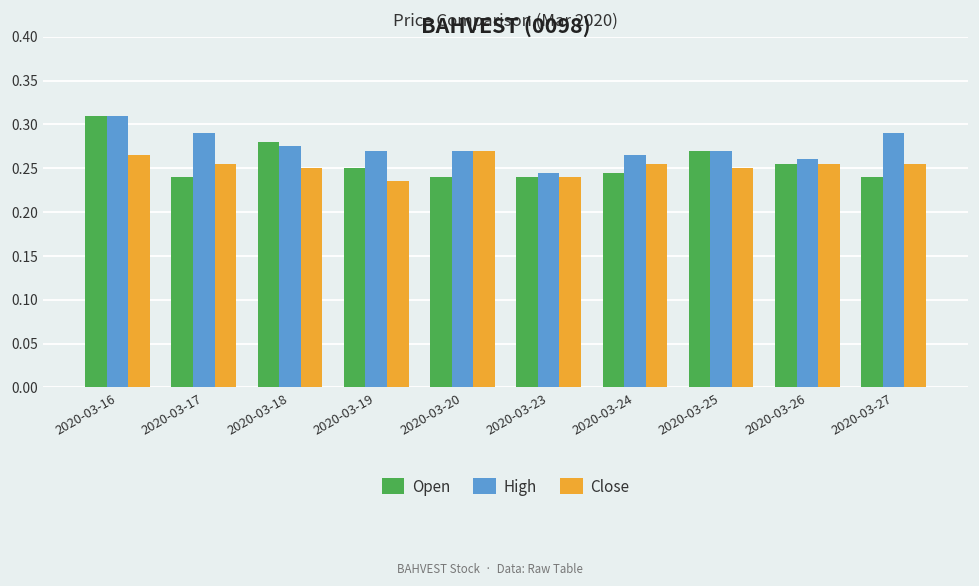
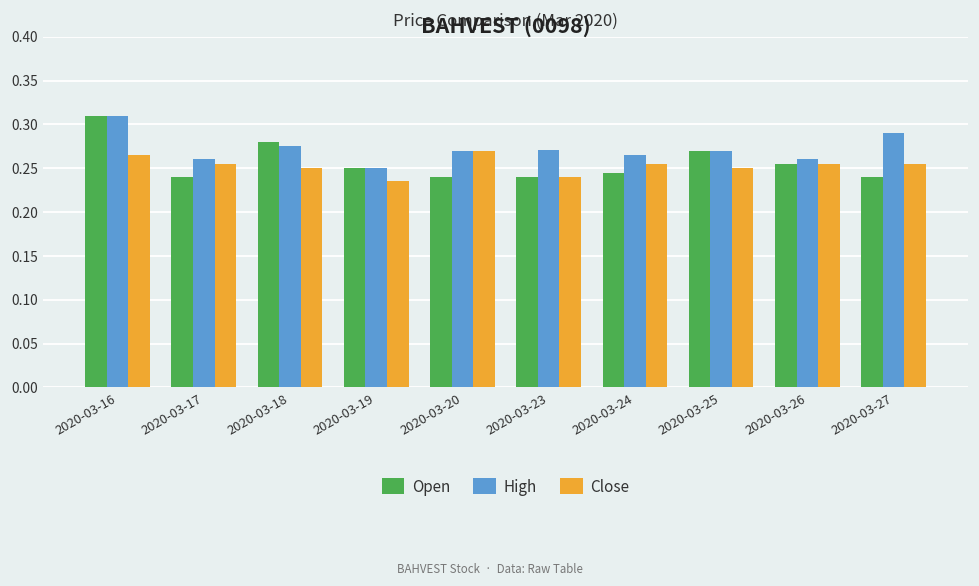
  {
    "Open": {
      "2020-03-16": 0.31,
      "2020-03-17": 0.24,
      "2020-03-18": 0.28,
      "2020-03-19": 0.25,
      "2020-03-20": 0.24,
      "2020-03-23": 0.24,
      "2020-03-24": 0.25,
      "2020-03-25": 0.27,
      "2020-03-26": 0.26,
      "2020-03-27": 0.24
    },
    "High": {
      "2020-03-16": 0.31,
-     "2020-03-17": 0.29,
+     "2020-03-17": 0.26,
      "2020-03-18": 0.28,
-     "2020-03-19": 0.27,
+     "2020-03-19": 0.25,
      "2020-03-20": 0.27,
-     "2020-03-23": 0.25,
+     "2020-03-23": 0.27,
      "2020-03-24": 0.27,
      "2020-03-25": 0.27,
      "2020-03-26": 0.26,
      "2020-03-27": 0.29
    },
    "Close": {
      "2020-03-16": 0.27,
      "2020-03-17": 0.26,
      "2020-03-18": 0.25,
      "2020-03-19": 0.24,
      "2020-03-20": 0.27,
      "2020-03-23": 0.24,
      "2020-03-24": 0.26,
      "2020-03-25": 0.25,
      "2020-03-26": 0.26,
      "2020-03-27": 0.26
    }
  }
